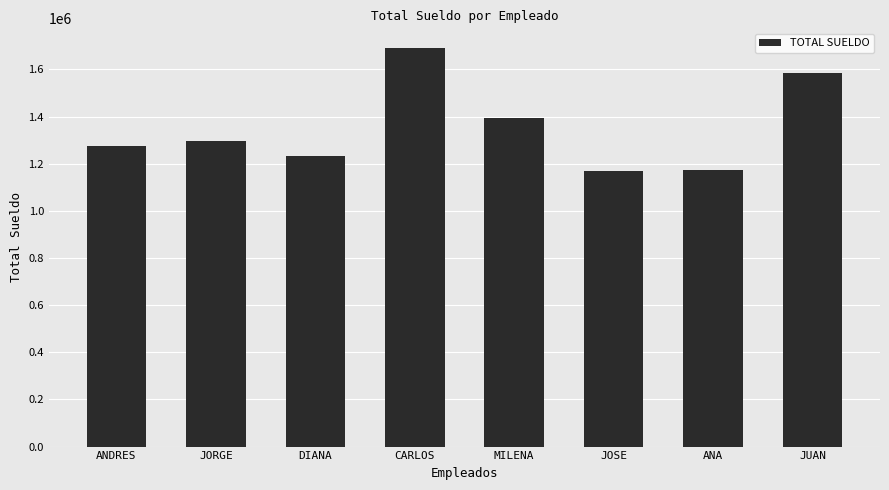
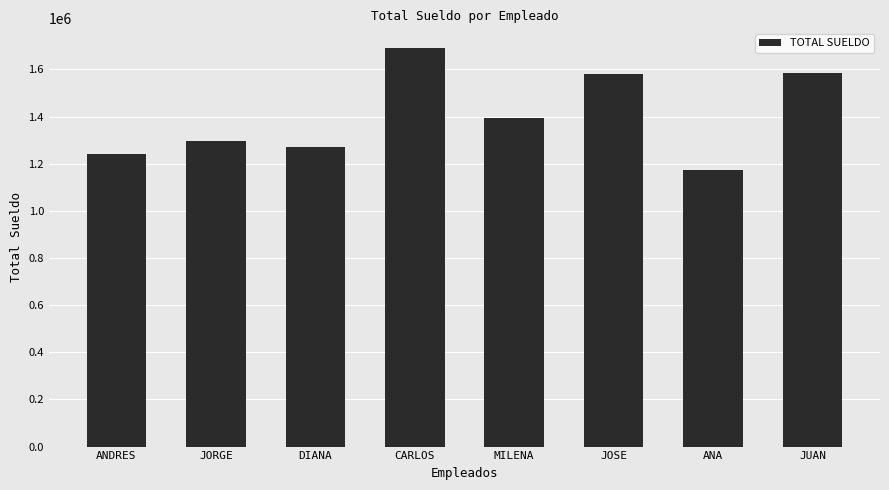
  {
-   "ANDRES": 1270000,
+   "ANDRES": 1240000,
    "JORGE": 1300000,
-   "DIANA": 1230000,
+   "DIANA": 1270000,
    "CARLOS": 1690000,
    "MILENA": 1400000,
-   "JOSE": 1170000,
+   "JOSE": 1580000,
    "ANA": 1170000,
    "JUAN": 1580000
  }
